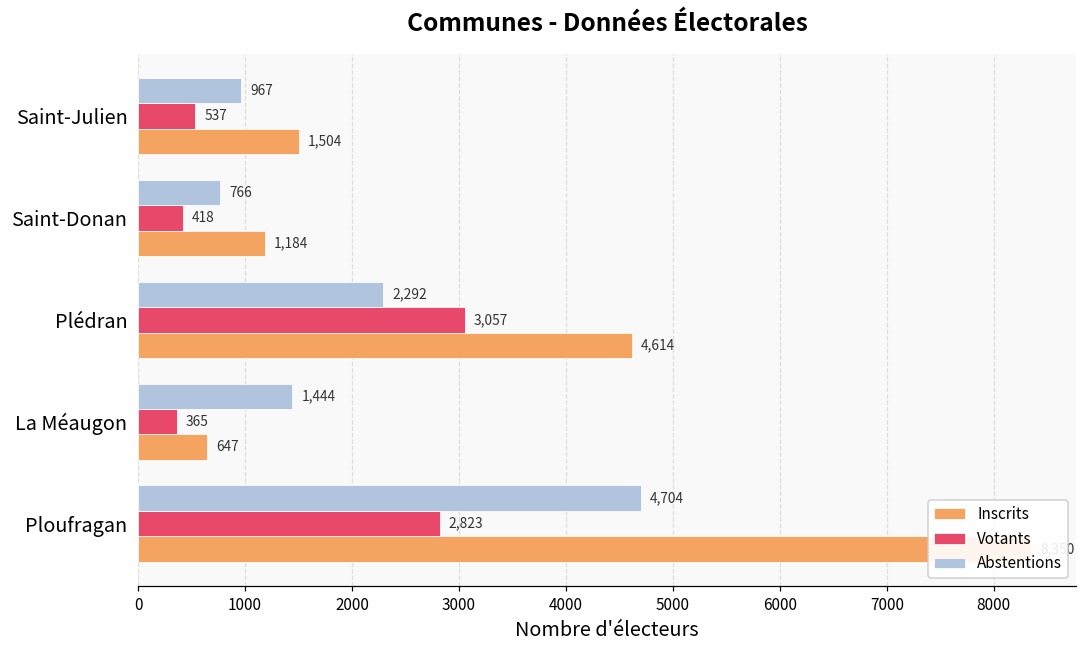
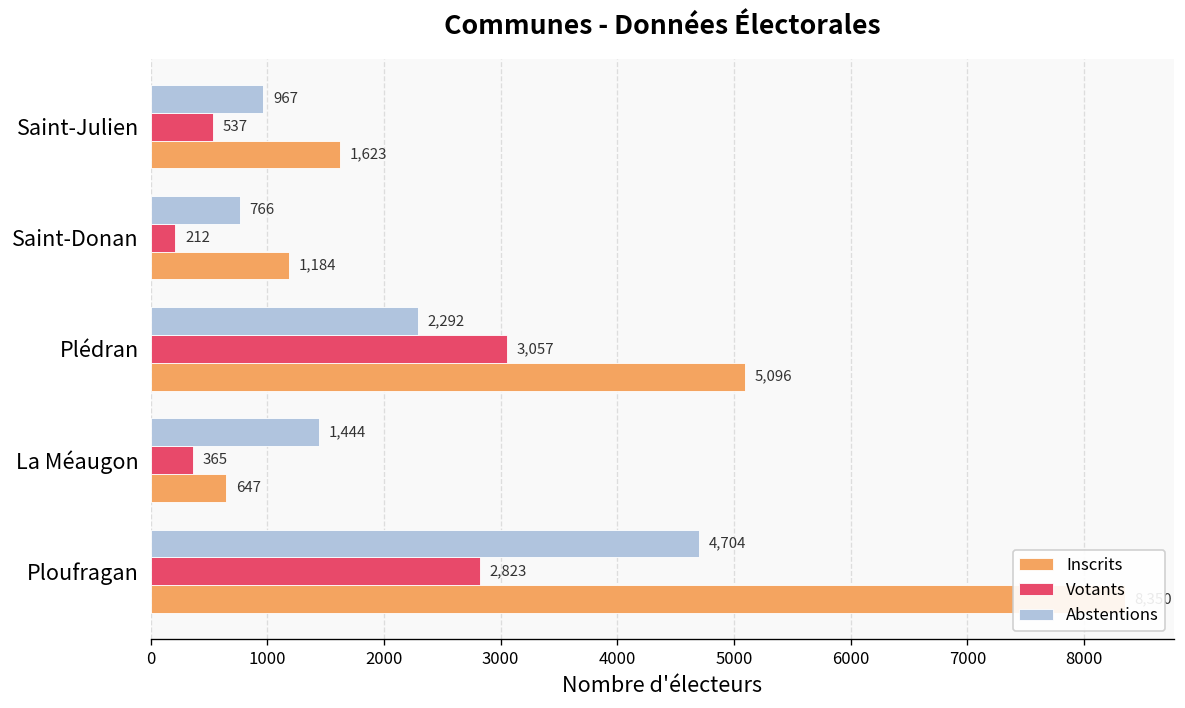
  {
    "Inscrits": {
-     "Saint-Julien": "1,504",
+     "Saint-Julien": "1,623",
      "Saint-Donan": "1,184",
-     "Plédran": "4,614",
+     "Plédran": "5,096",
      "La Méaugon": "647"
    },
    "Votants": {
      "Saint-Julien": "537",
-     "Saint-Donan": "418",
+     "Saint-Donan": "212",
      "Plédran": "3,057",
      "La Méaugon": "365",
      "Ploufragan": "2,823"
    },
    "Abstentions": {
      "Saint-Julien": "967",
      "Saint-Donan": "766",
      "Plédran": "2,292",
      "La Méaugon": "1,444",
      "Ploufragan": "4,704"
    }
  }
